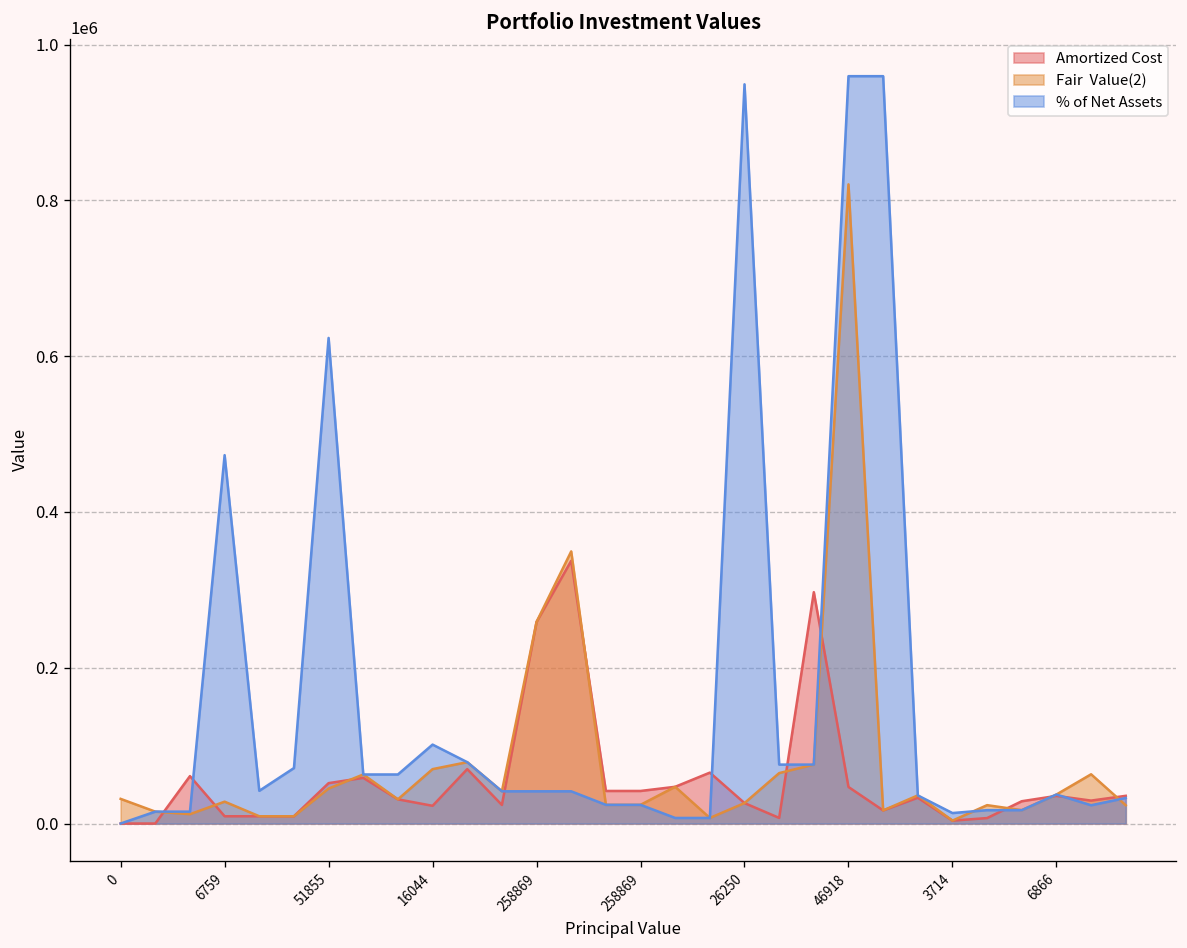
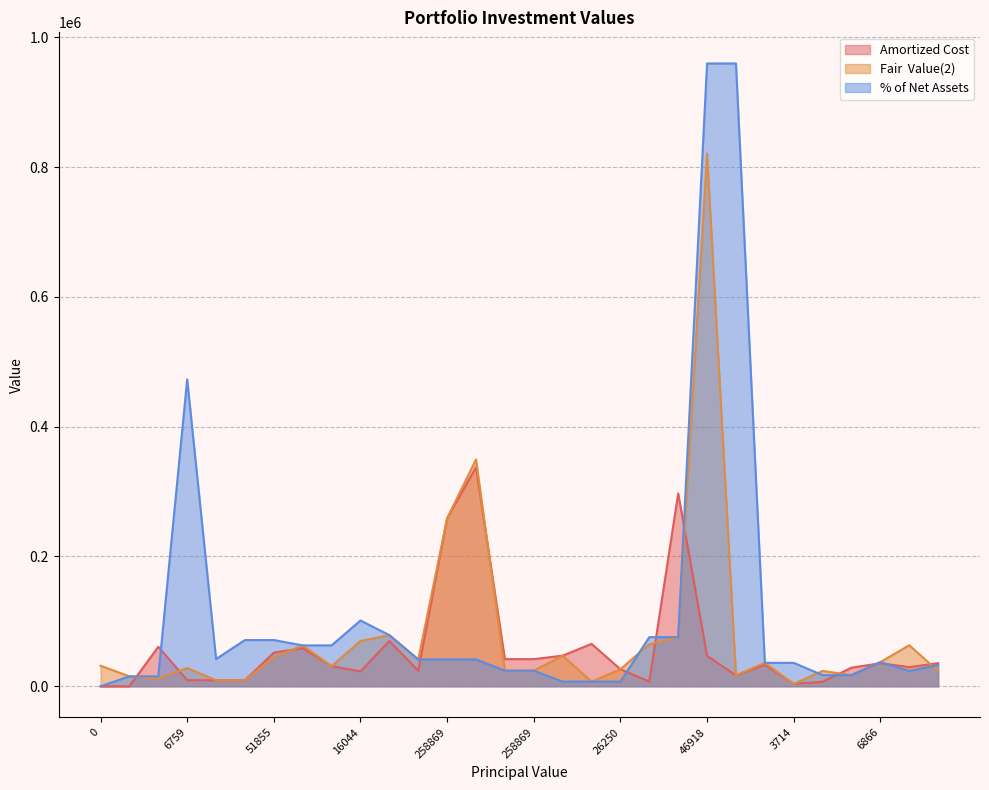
  {
    "% of Net Assets": {
      "6759": 470000,
-     "51855": 620000,
+     "51855": 70000,
      "16044": 100000,
-     "26250": 950000,
+     "26250": 10000,
      "46918": 960000,
-     "3714": 10000
+     "3714": 40000
    }
  }
